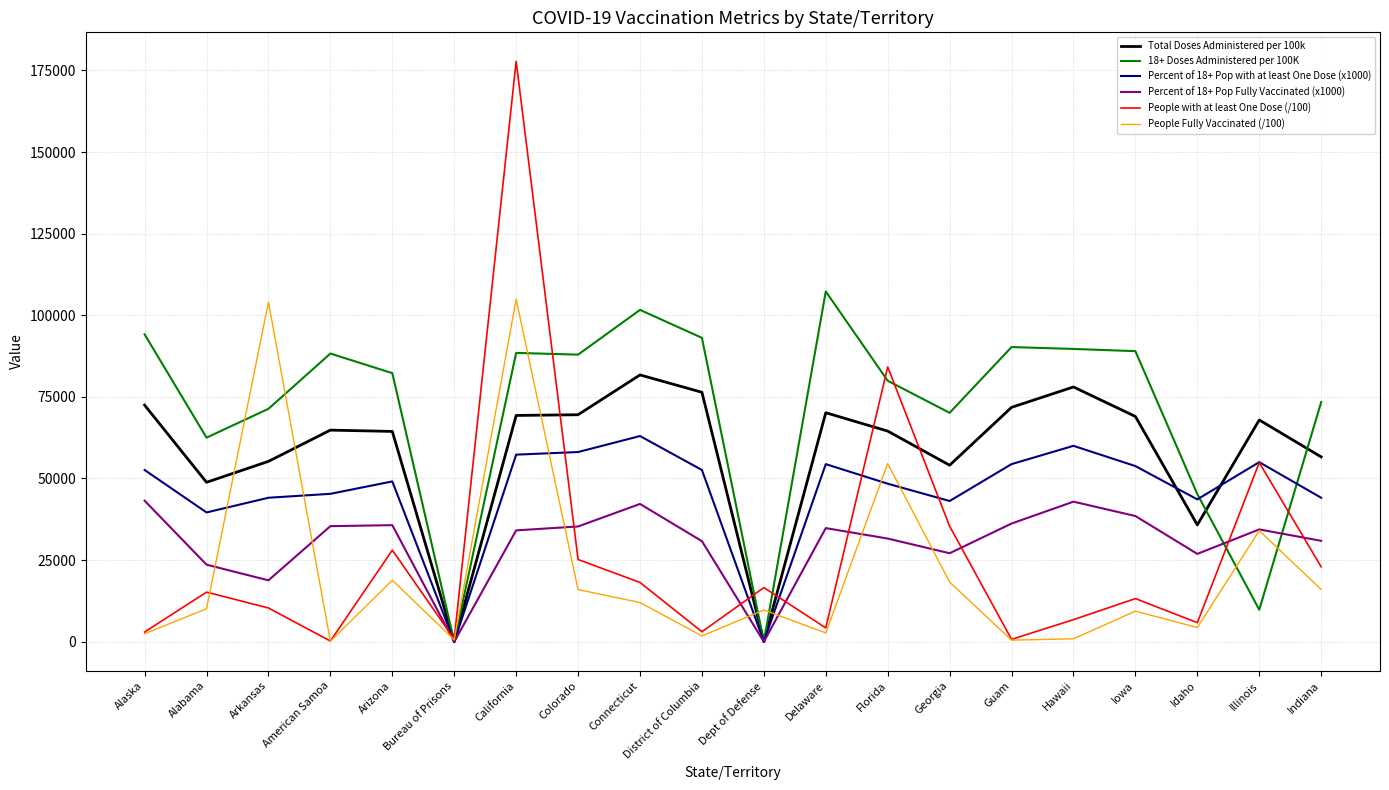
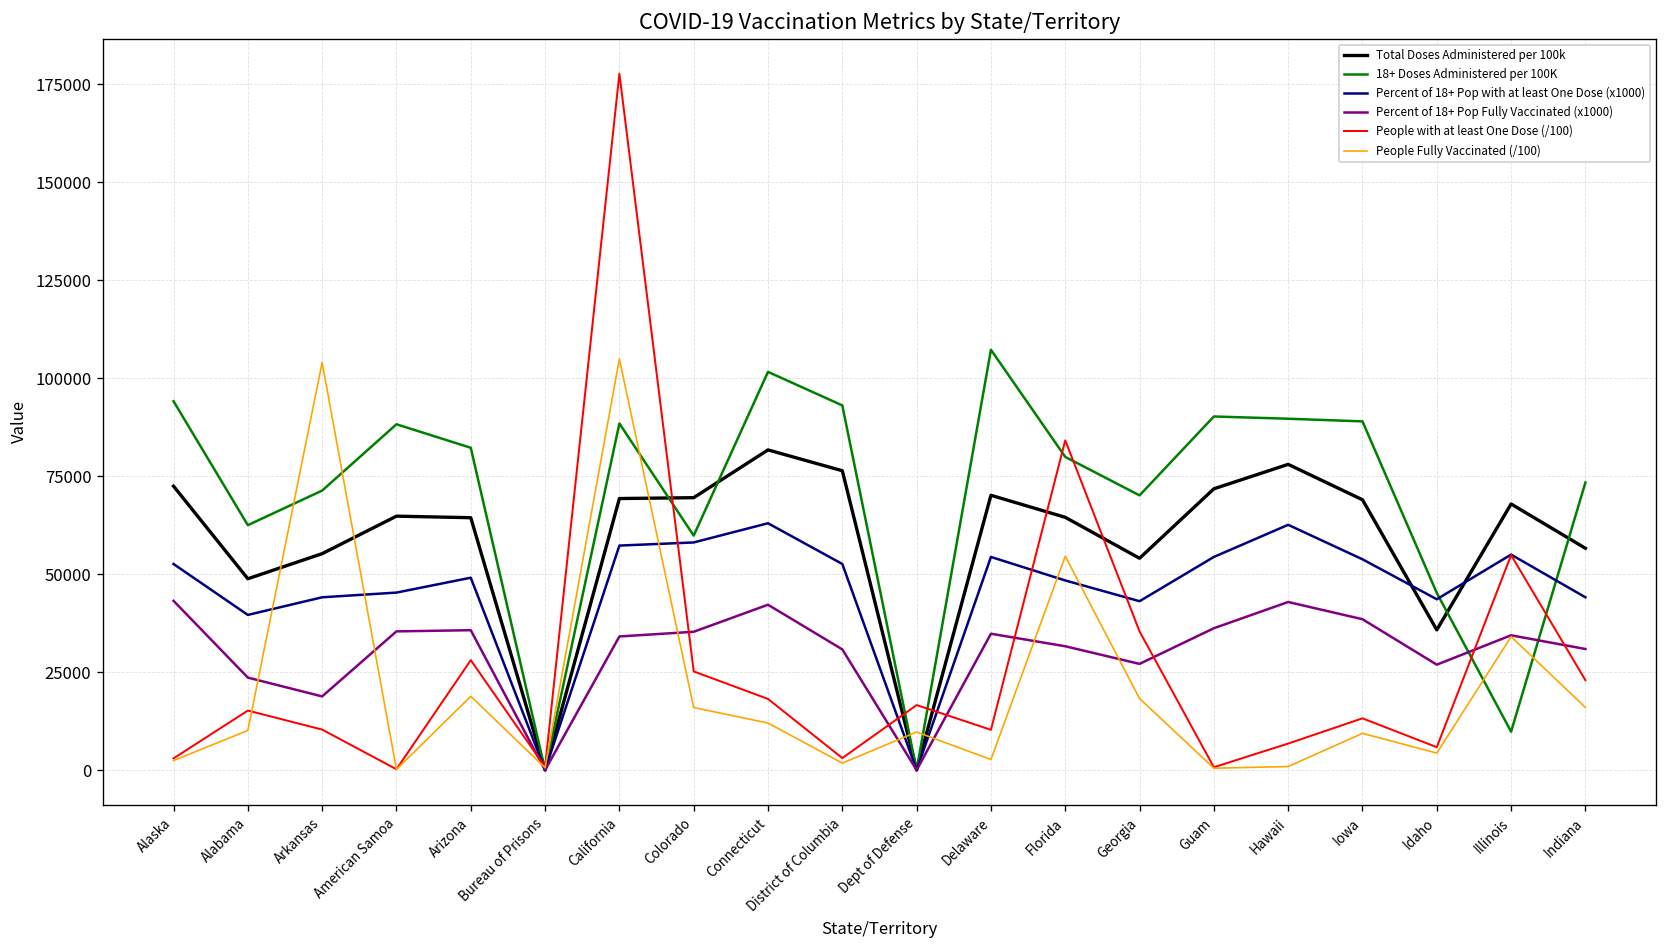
  {
    "Total Doses Administered per 100k": {
      "Alaska": 72000,
      "Alabama": 49000,
      "Arkansas": 55000,
      "American Samoa": 65000,
      "Arizona": 64000,
      "California": 69000,
      "Colorado": 70000,
      "Connecticut": 82000,
      "District of Columbia": 76000,
      "Delaware": 70000,
      "Florida": 65000,
      "Georgia": 54000,
      "Guam": 72000,
      "Hawaii": 78000,
      "Iowa": 69000,
      "Idaho": 36000,
      "Illinois": 68000,
      "Indiana": 57000
    },
    "18+ Doses Administered per 100K": {
      "Alaska": 94000,
      "Alabama": 63000,
      "Arkansas": 71000,
      "American Samoa": 88000,
      "Arizona": 82000,
      "California": 88000,
-     "Colorado": 88000,
+     "Colorado": 60000,
      "Connecticut": 102000,
      "District of Columbia": 93000,
      "Delaware": 107000,
      "Florida": 80000,
      "Georgia": 70000,
      "Guam": 90000,
      "Hawaii": 90000,
      "Iowa": 89000,
      "Idaho": 45000,
      "Illinois": 10000,
      "Indiana": 73000
    },
    "Percent of 18+ Pop with at least One Dose (x1000)": {
      "Alaska": 53000,
      "Alabama": 40000,
      "Arkansas": 44000,
      "American Samoa": 45000,
      "Arizona": 49000,
      "California": 57000,
      "Colorado": 58000,
      "Connecticut": 63000,
      "District of Columbia": 53000,
      "Delaware": 54000,
      "Florida": 48000,
      "Georgia": 43000,
      "Guam": 54000,
-     "Hawaii": 60000,
+     "Hawaii": 63000,
      "Iowa": 54000,
      "Idaho": 44000,
      "Indiana": 44000
    },
    "Percent of 18+ Pop Fully Vaccinated (x1000)": {
      "Alaska": 43000,
      "Alabama": 24000,
      "Arkansas": 19000,
      "American Samoa": 35000,
      "Arizona": 36000,
      "California": 34000,
      "Colorado": 35000,
      "Connecticut": 42000,
      "District of Columbia": 31000,
      "Delaware": 35000,
      "Florida": 32000,
      "Georgia": 27000,
      "Guam": 36000,
      "Hawaii": 43000,
      "Iowa": 39000,
      "Idaho": 27000,
      "Indiana": 31000
    },
    "People with at least One Dose (/100)": {
      "Alabama": 15000,
      "Arkansas": 10000,
      "Arizona": 28000,
      "California": 178000,
      "Colorado": 25000,
      "Connecticut": 18000,
      "District of Columbia": 3000,
      "Dept of Defense": 17000,
-     "Delaware": 4000,
+     "Delaware": 10000,
      "Florida": 84000,
      "Georgia": 35000,
      "Hawaii": 7000,
      "Iowa": 13000,
      "Idaho": 6000,
      "Indiana": 23000
    },
    "People Fully Vaccinated (/100)": {
      "Alabama": 10000,
      "Arkansas": 104000,
      "Arizona": 19000,
      "California": 105000,
      "Colorado": 16000,
      "Connecticut": 12000,
      "District of Columbia": 2000,
      "Dept of Defense": 10000,
      "Delaware": 3000,
      "Florida": 55000,
      "Georgia": 18000,
      "Hawaii": 1000,
      "Iowa": 9000,
      "Idaho": 4000,
      "Indiana": 16000
    }
  }
